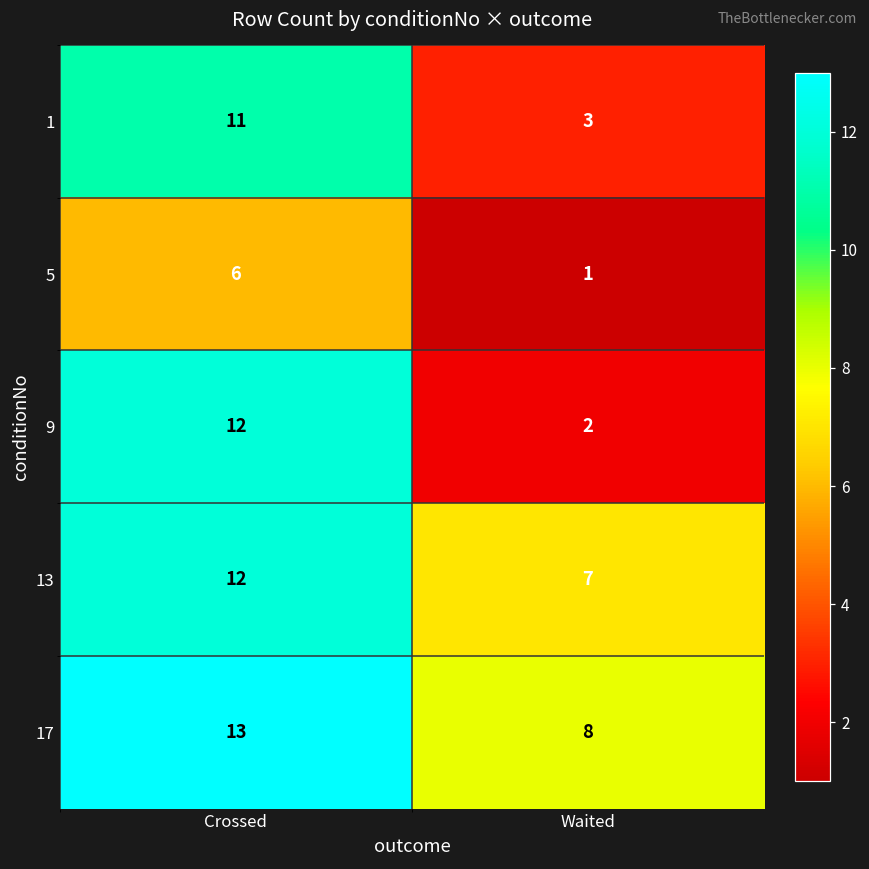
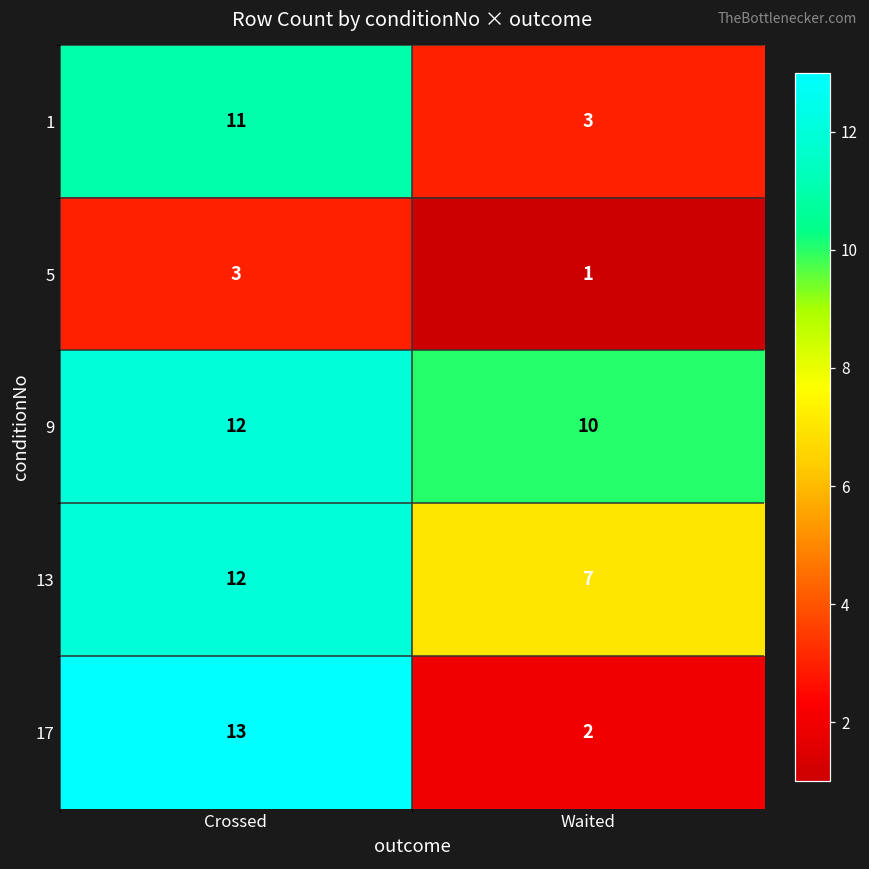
  {
    "1": {
      "Crossed": 11,
      "Waited": 3
    },
    "5": {
-     "Crossed": 6,
+     "Crossed": 3,
      "Waited": 1
    },
    "9": {
      "Crossed": 12,
-     "Waited": 2
+     "Waited": 10
    },
    "13": {
      "Crossed": 12,
      "Waited": 7
    },
    "17": {
      "Crossed": 13,
-     "Waited": 8
+     "Waited": 2
    }
  }
